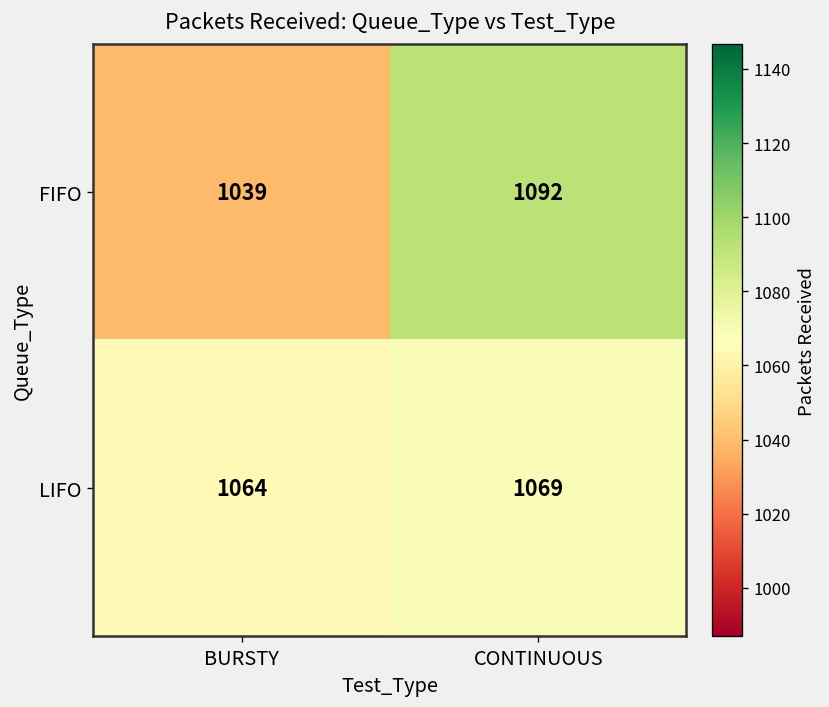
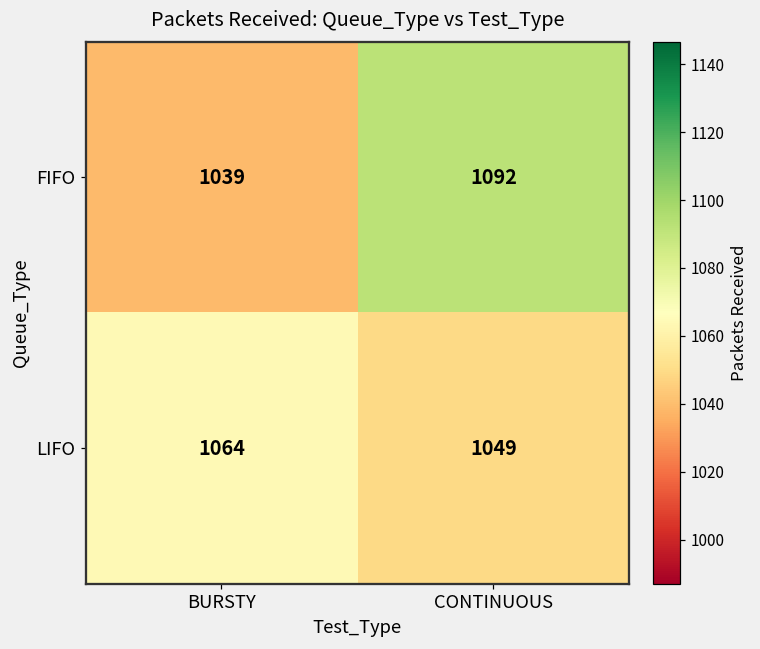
  {
    "FIFO": {
      "BURSTY": 1039,
      "CONTINUOUS": 1092
    },
    "LIFO": {
      "BURSTY": 1064,
-     "CONTINUOUS": 1069
+     "CONTINUOUS": 1049
    }
  }
